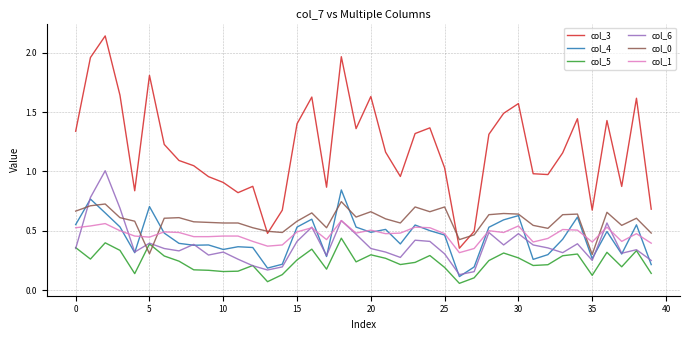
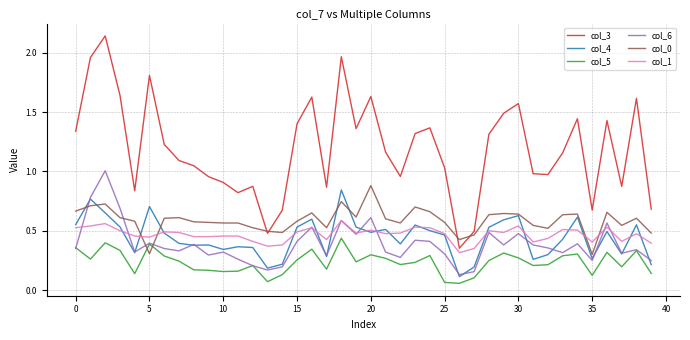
  {
    "col_3": {
      "0": 1.34,
      "5": 1.81,
      "10": 0.91,
      "15": 1.40,
      "20": 1.63,
      "25": 1.03,
      "30": 1.57,
      "35": 0.67
    },
    "col_4": {
      "0": 0.55,
      "5": 0.70,
      "10": 0.34,
      "15": 0.53
    },
    "col_5": {
      "10": 0.16,
      "15": 0.25,
      "20": 0.30,
-     "25": 0.19,
+     "25": 0.06,
      "30": 0.27,
      "35": 0.12
    },
    "col_6": {
      "10": 0.32,
      "15": 0.41,
-     "20": 0.35,
+     "20": 0.61,
      "25": 0.31,
      "30": 0.48
    },
    "col_0": {
      "0": 0.67,
      "5": 0.31,
      "10": 0.57,
      "15": 0.58,
-     "20": 0.66,
-     "25": 0.70,
+     "20": 0.88,
+     "25": 0.57,
      "35": 0.30
    },
    "col_1": {
      "0": 0.53,
      "5": 0.45,
      "10": 0.46,
      "15": 0.49,
      "30": 0.54,
      "35": 0.41
    }
  }
